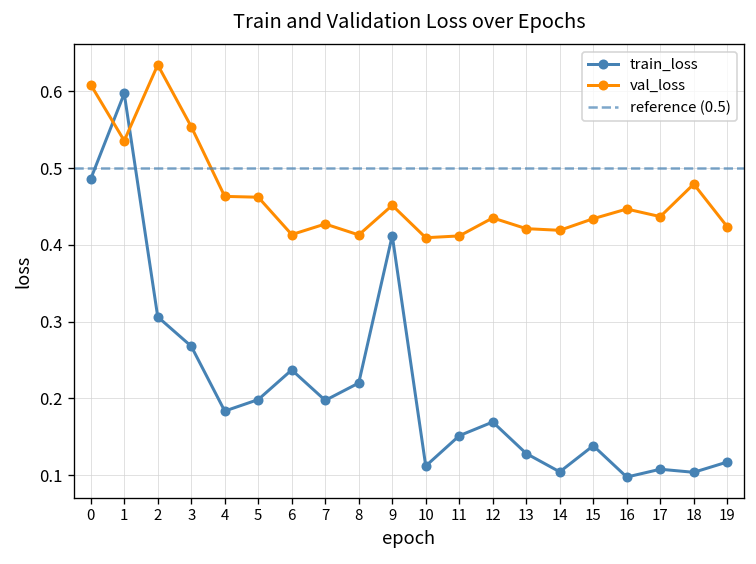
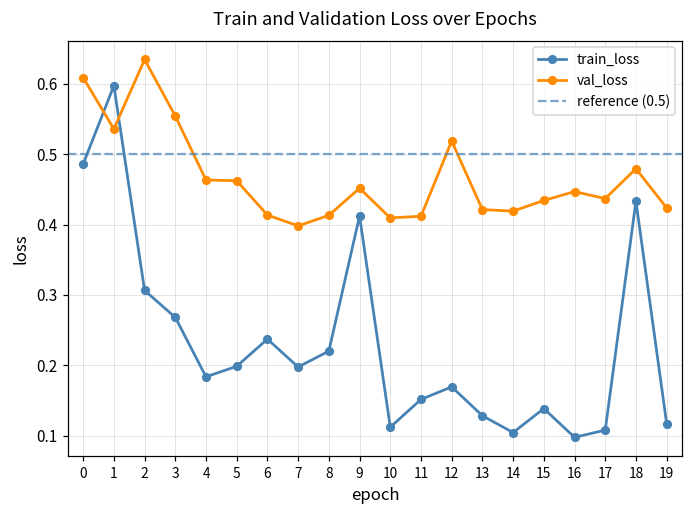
  {
    "train_loss": {
      "0": 0.49,
      "1": 0.60,
      "2": 0.31,
      "3": 0.27,
      "4": 0.18,
      "5": 0.20,
      "6": 0.24,
      "7": 0.20,
      "8": 0.22,
      "9": 0.41,
      "10": 0.11,
      "11": 0.15,
      "12": 0.17,
      "13": 0.13,
      "14": 0.10,
      "15": 0.14,
      "16": 0.10,
      "17": 0.11,
-     "18": 0.10,
+     "18": 0.43,
      "19": 0.12
    },
    "val_loss": {
      "0": 0.61,
      "1": 0.54,
      "2": 0.63,
      "3": 0.55,
      "4": 0.46,
      "5": 0.46,
      "6": 0.41,
-     "7": 0.43,
+     "7": 0.40,
      "8": 0.41,
      "9": 0.45,
      "10": 0.41,
      "11": 0.41,
-     "12": 0.44,
+     "12": 0.52,
      "13": 0.42,
      "14": 0.42,
      "15": 0.43,
      "16": 0.45,
      "17": 0.44,
      "18": 0.48,
      "19": 0.42
    }
  }
